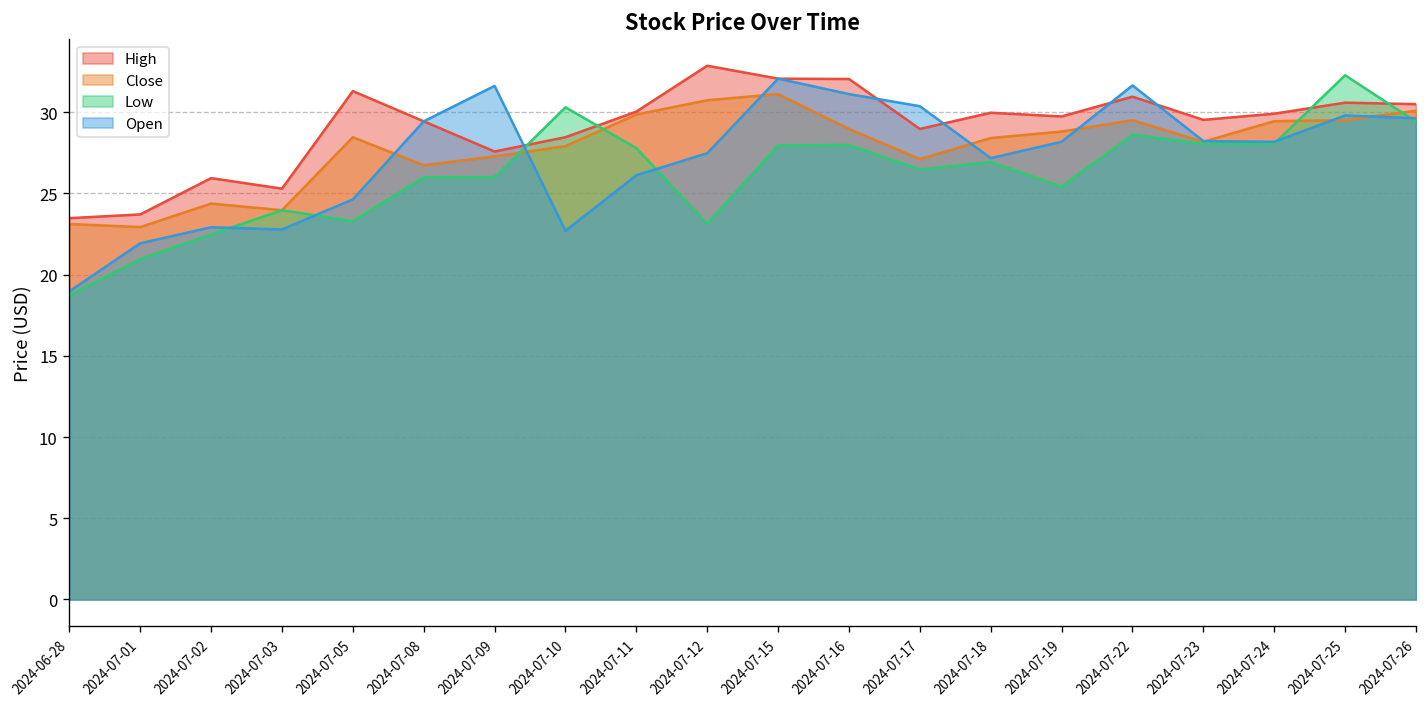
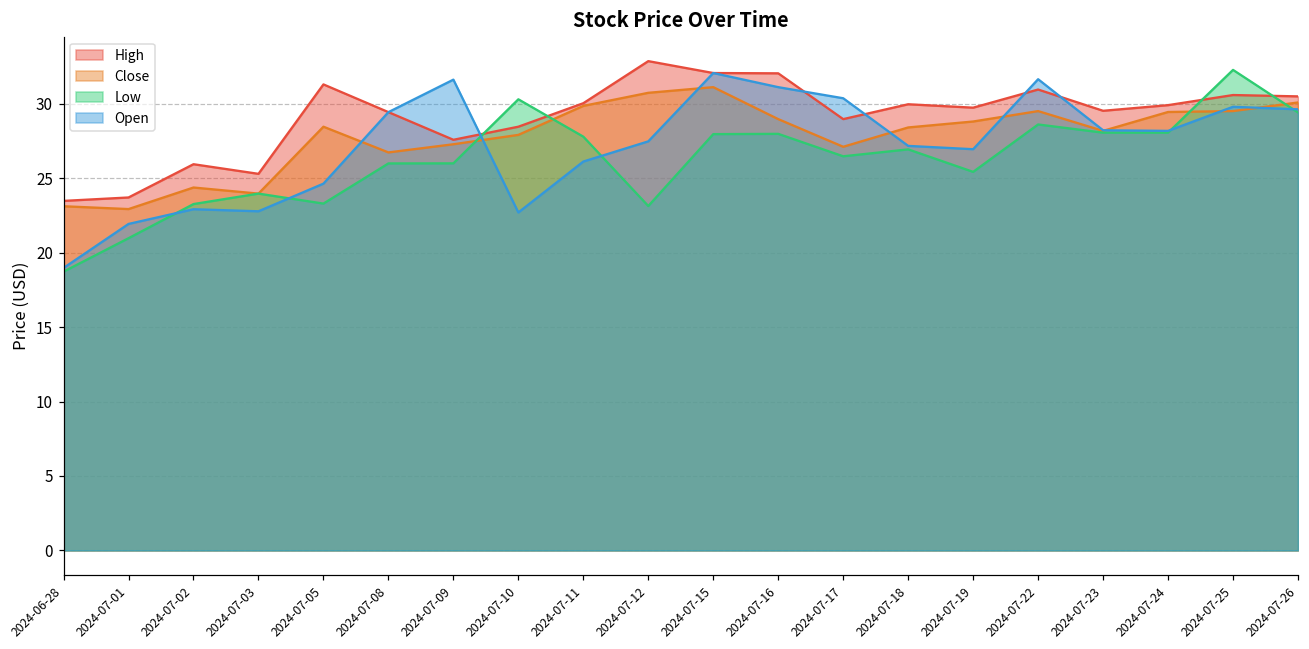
  {
    "Low": {
      "2024-06-28": 18.7,
      "2024-07-01": 21.0,
-     "2024-07-02": 22.5,
+     "2024-07-02": 23.3,
      "2024-07-05": 23.3,
      "2024-07-08": 26.0,
      "2024-07-09": 26.0,
      "2024-07-10": 30.3,
      "2024-07-11": 27.8,
      "2024-07-12": 23.1,
      "2024-07-15": 28.0,
      "2024-07-16": 28.0,
      "2024-07-17": 26.5,
      "2024-07-18": 26.9,
      "2024-07-19": 25.4,
      "2024-07-22": 28.6,
      "2024-07-25": 32.3,
      "2024-07-26": 29.4
    },
    "Open": {
      "2024-06-28": 19.0,
      "2024-07-01": 21.9,
      "2024-07-02": 22.9,
      "2024-07-03": 22.8,
      "2024-07-05": 24.6,
      "2024-07-09": 31.6,
      "2024-07-10": 22.7,
      "2024-07-11": 26.1,
      "2024-07-12": 27.5,
      "2024-07-16": 31.1,
      "2024-07-17": 30.4,
      "2024-07-18": 27.2,
-     "2024-07-19": 28.2,
+     "2024-07-19": 26.9,
      "2024-07-22": 31.6,
      "2024-07-25": 29.8,
      "2024-07-26": 29.6
    }
  }
